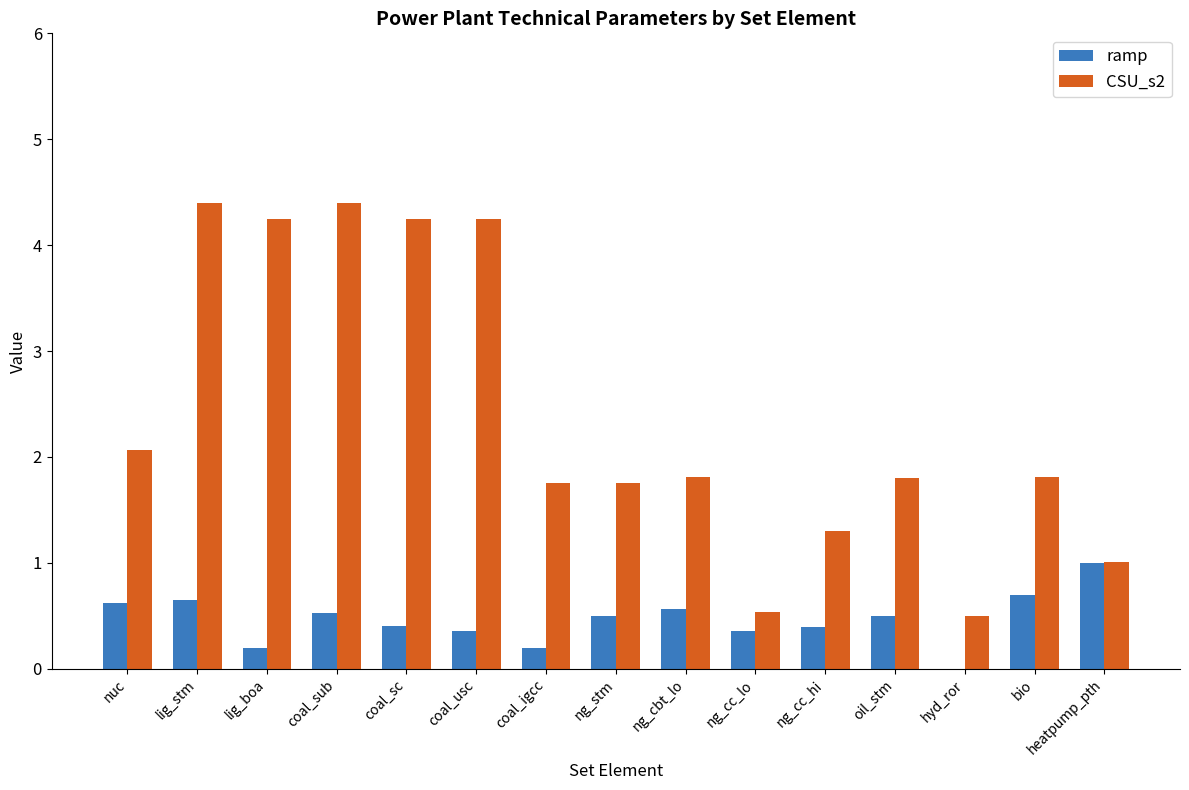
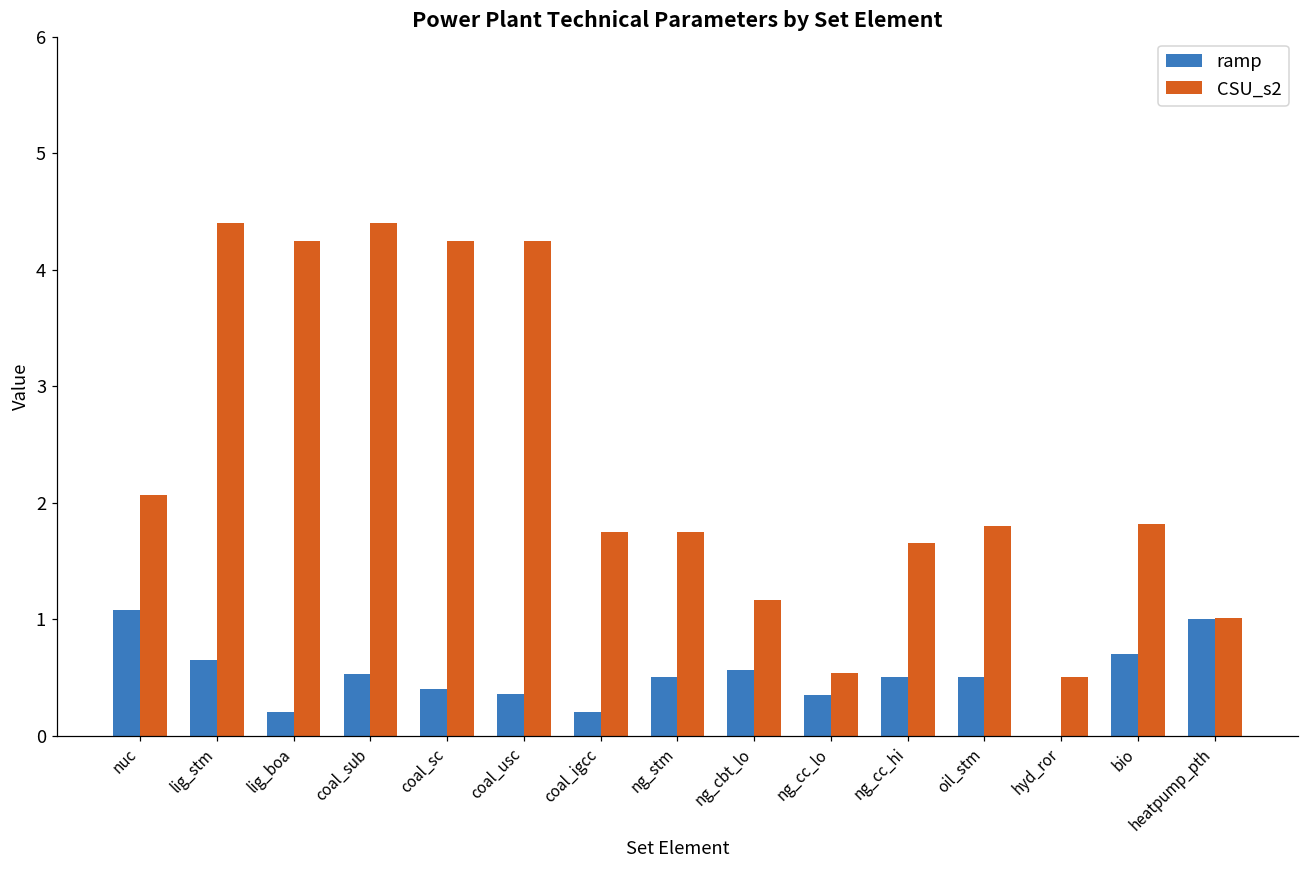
  {
    "ramp": {
-     "nuc": 0.62,
+     "nuc": 1.08,
      "lig_stm": 0.65,
      "lig_boa": 0.20,
      "coal_sub": 0.53,
      "coal_sc": 0.40,
      "coal_usc": 0.36,
      "coal_igcc": 0.20,
      "ng_stm": 0.50,
      "ng_cbt_lo": 0.56,
      "ng_cc_lo": 0.35,
-     "ng_cc_hi": 0.39,
+     "ng_cc_hi": 0.50,
      "oil_stm": 0.50,
      "hyd_ror": 0.00,
      "bio": 0.70,
      "heatpump_pth": 1.00
    },
    "CSU_s2": {
      "nuc": 2.06,
      "lig_stm": 4.40,
      "lig_boa": 4.25,
      "coal_sub": 4.40,
      "coal_sc": 4.25,
      "coal_usc": 4.25,
      "coal_igcc": 1.75,
      "ng_stm": 1.75,
-     "ng_cbt_lo": 1.81,
+     "ng_cbt_lo": 1.16,
      "ng_cc_lo": 0.54,
-     "ng_cc_hi": 1.30,
+     "ng_cc_hi": 1.65,
      "oil_stm": 1.80,
      "hyd_ror": 0.50,
      "bio": 1.81,
      "heatpump_pth": 1.01
    }
  }
